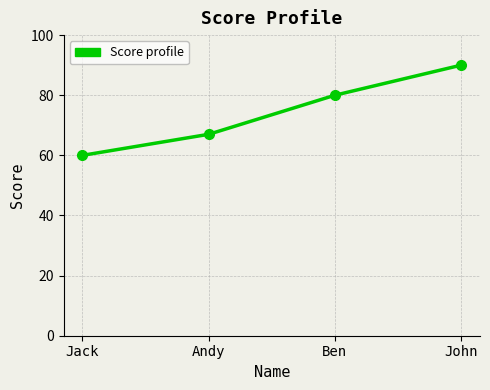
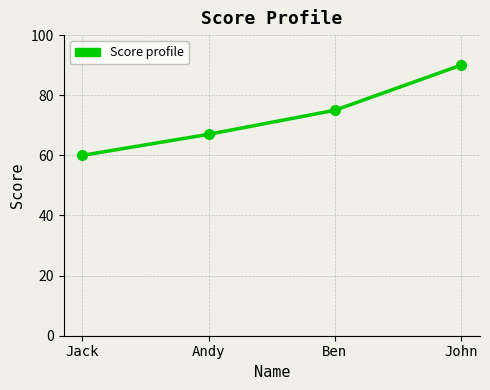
  {
    "Jack": 60,
    "Andy": 67,
-   "Ben": 80,
+   "Ben": 75,
    "John": 90
  }
